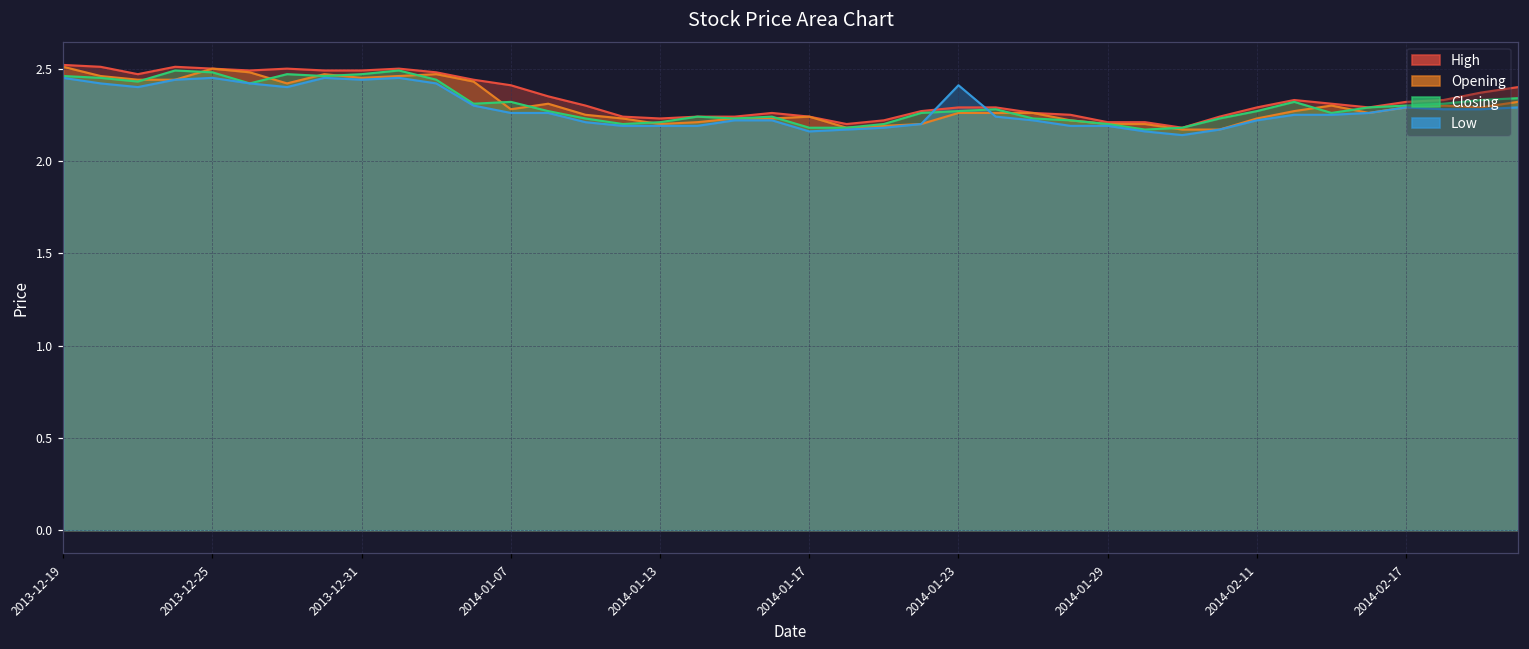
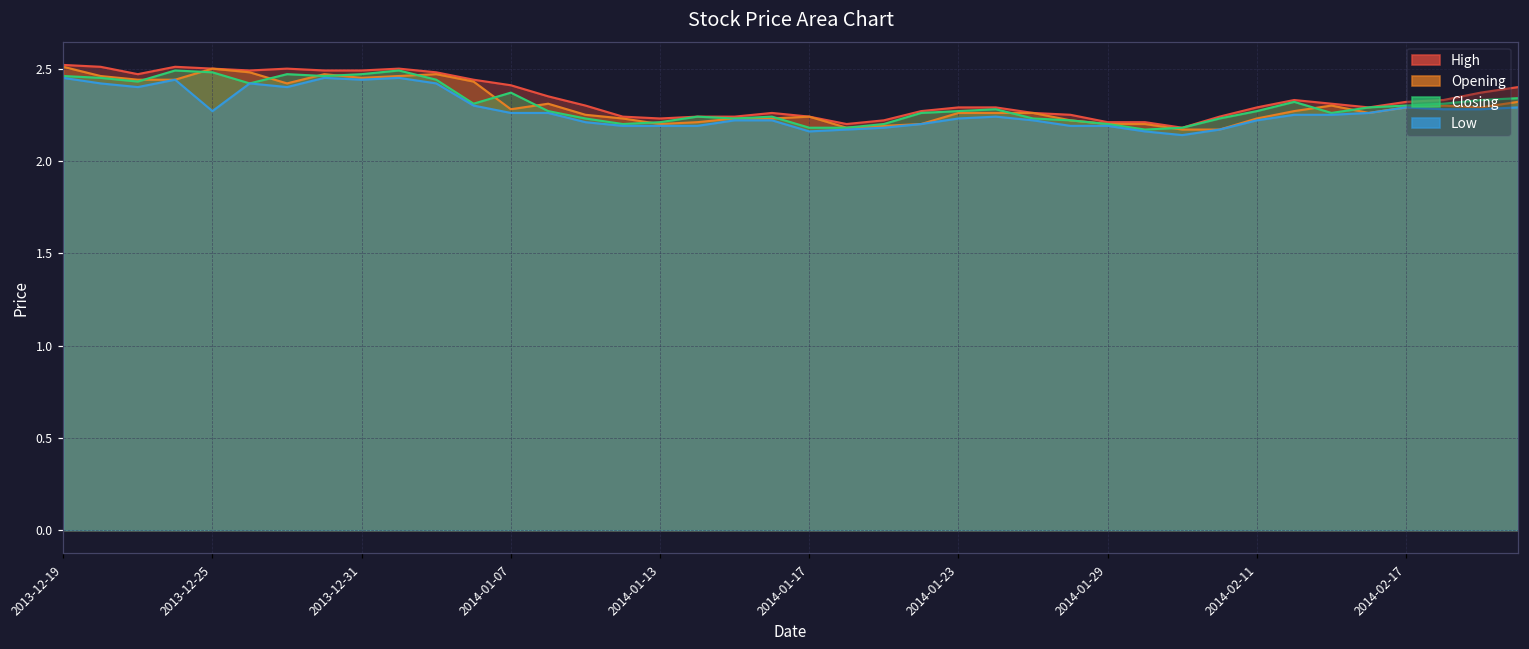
  {
    "Closing": {
      "2013-12-25": 2.48,
      "2013-12-31": 2.47,
-     "2014-01-07": 2.32,
+     "2014-01-07": 2.37,
      "2014-01-17": 2.18,
      "2014-02-11": 2.27
    },
    "Low": {
-     "2013-12-25": 2.45,
+     "2013-12-25": 2.27,
      "2014-01-07": 2.26,
      "2014-01-17": 2.16,
-     "2014-01-23": 2.41
+     "2014-01-23": 2.23
    }
  }
